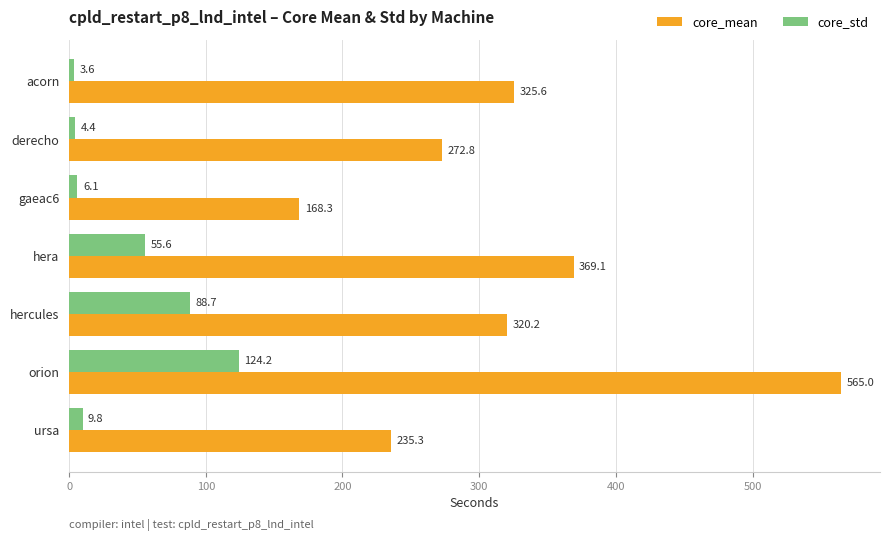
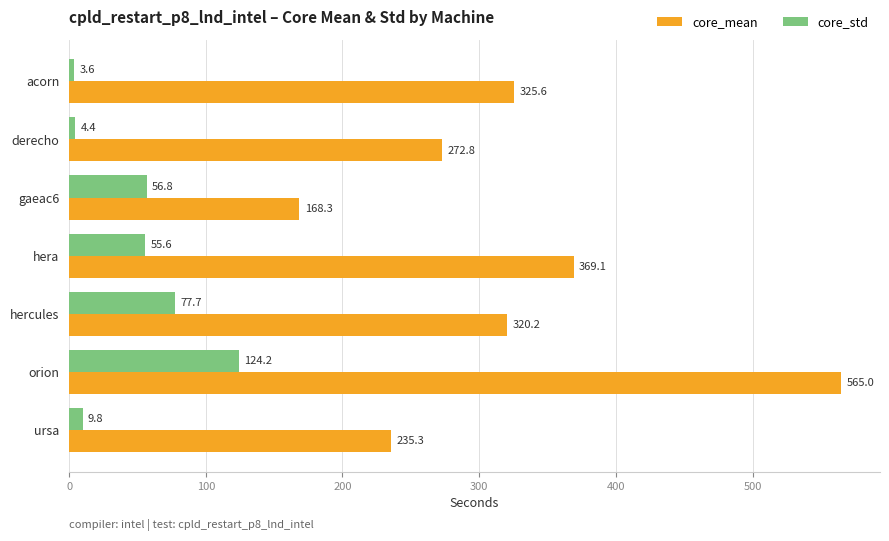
  {
    "core_mean": {
      "acorn": 325.6,
      "derecho": 272.8,
      "gaeac6": 168.3,
      "hera": 369.1,
      "hercules": 320.2,
      "orion": 565.0,
      "ursa": 235.3
    },
    "core_std": {
      "acorn": 3.6,
      "derecho": 4.4,
-     "gaeac6": 6.1,
+     "gaeac6": 56.8,
      "hera": 55.6,
-     "hercules": 88.7,
+     "hercules": 77.7,
      "orion": 124.2,
      "ursa": 9.8
    }
  }
